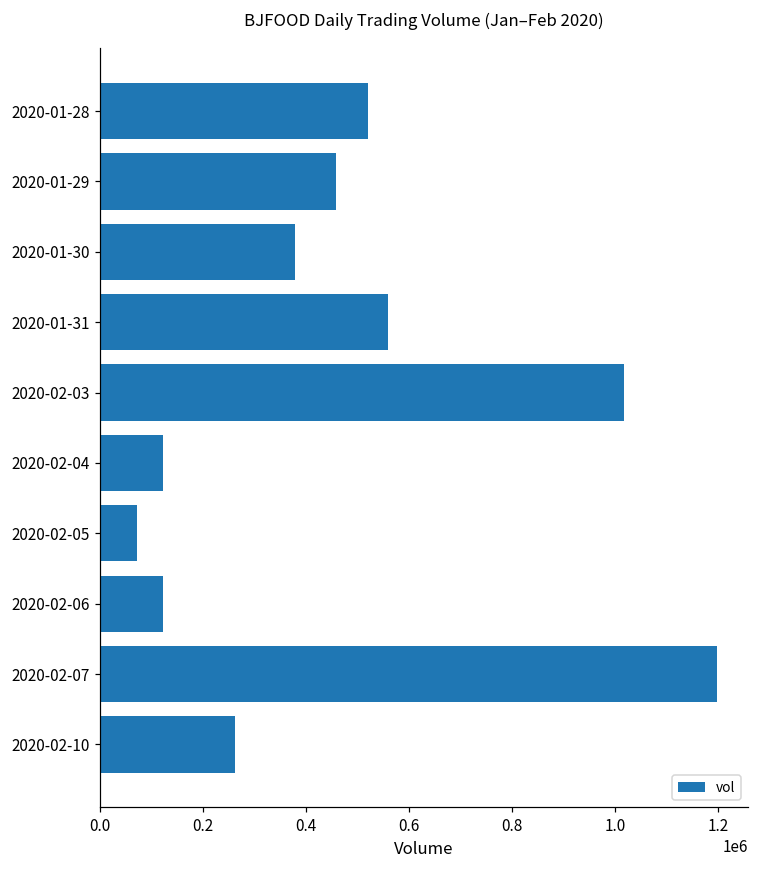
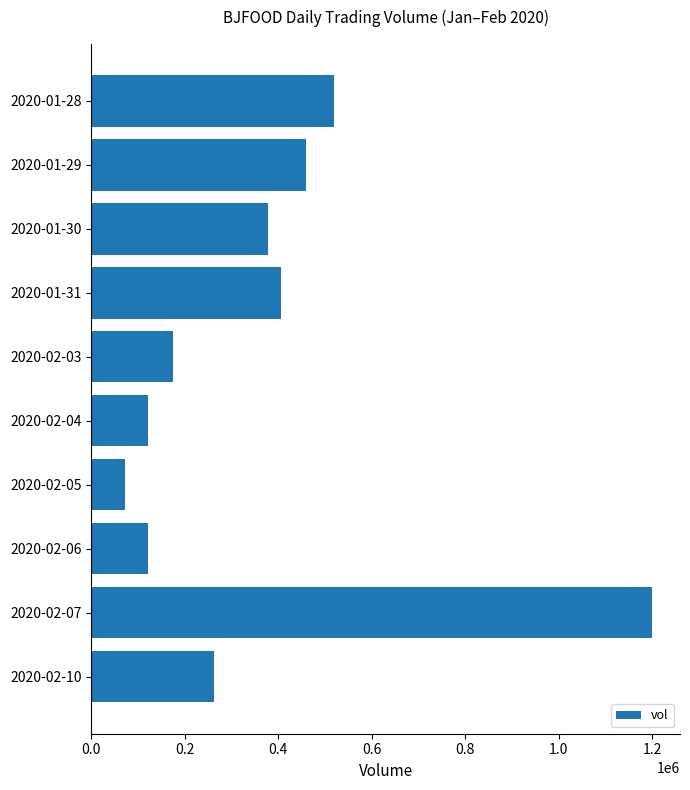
  {
    "2020-01-28": 520000,
    "2020-01-29": 460000,
    "2020-01-30": 380000,
-   "2020-01-31": 560000,
-   "2020-02-03": 1020000,
+   "2020-01-31": 400000,
+   "2020-02-03": 180000,
    "2020-02-04": 120000,
    "2020-02-05": 70000,
    "2020-02-06": 120000,
    "2020-02-07": 1200000,
    "2020-02-10": 260000
  }
